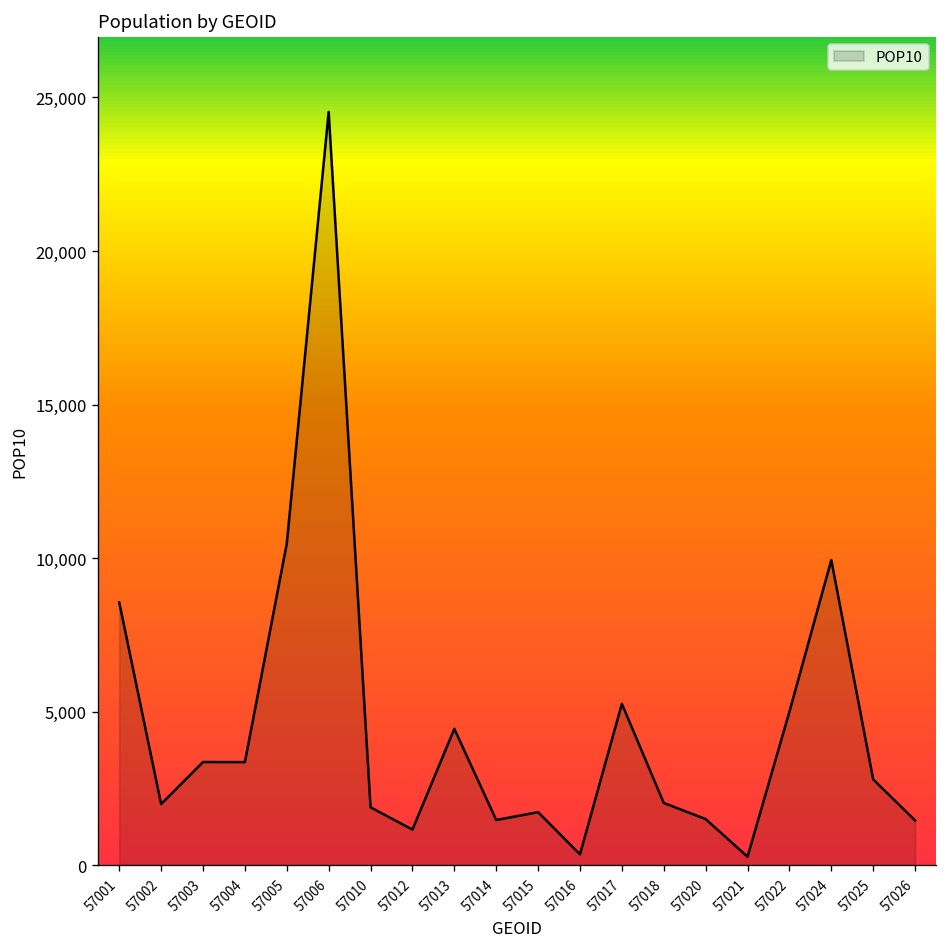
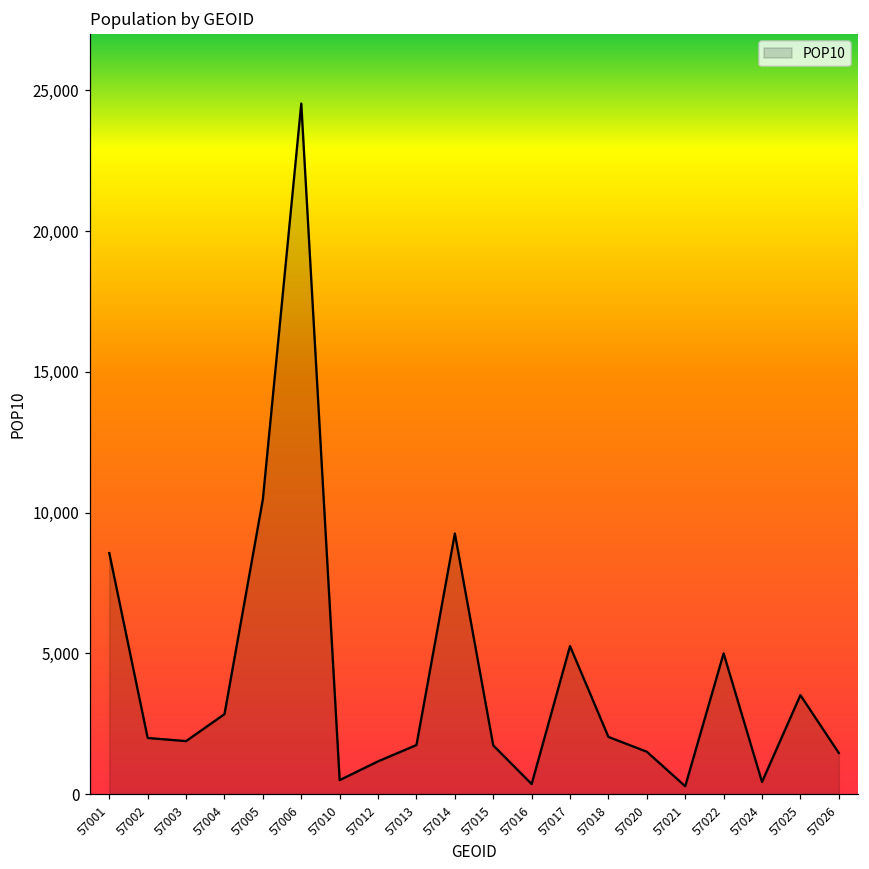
  {
    "57001": "8,600",
    "57002": "2,000",
-   "57003": "3,400",
-   "57004": "3,400",
+   "57003": "1,900",
+   "57004": "2,800",
    "57005": "10,500",
    "57006": "24,500",
-   "57010": "1,900",
+   "57010": "500",
    "57012": "1,200",
-   "57013": "4,400",
-   "57014": "1,500",
+   "57013": "1,700",
+   "57014": "9,300",
    "57015": "1,700",
    "57016": "400",
    "57017": "5,300",
    "57018": "2,000",
    "57020": "1,500",
    "57021": "300",
    "57022": "5,000",
-   "57024": "9,900",
-   "57025": "2,800",
+   "57024": "400",
+   "57025": "3,500",
    "57026": "1,500"
  }
